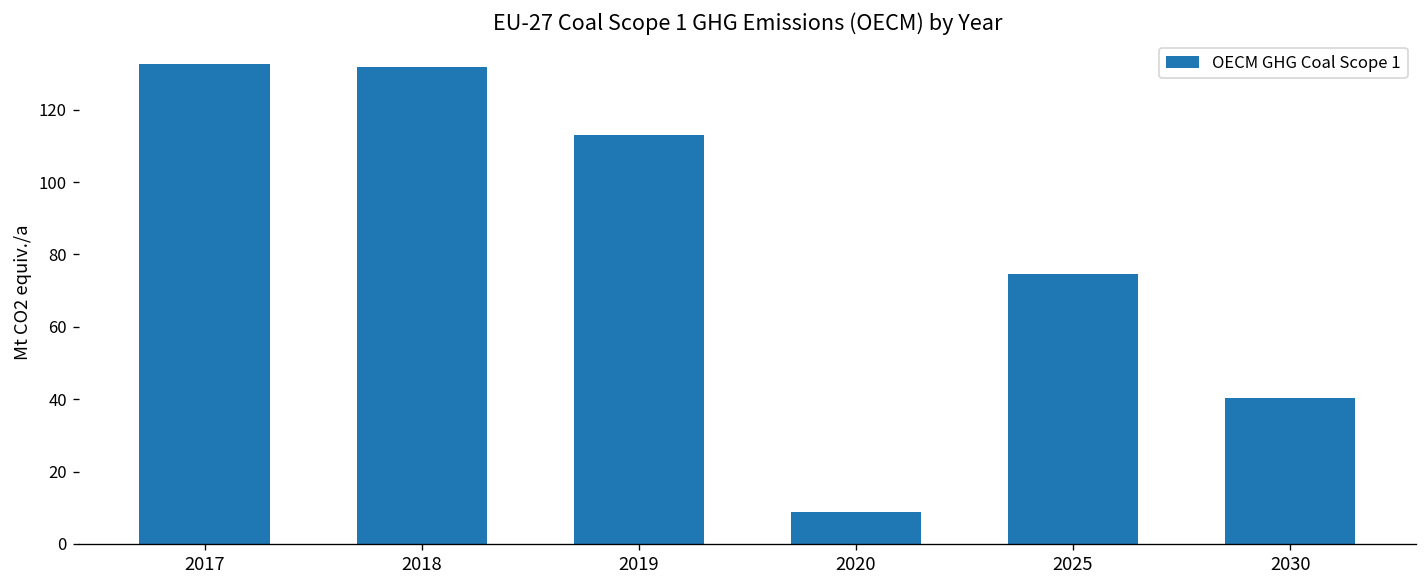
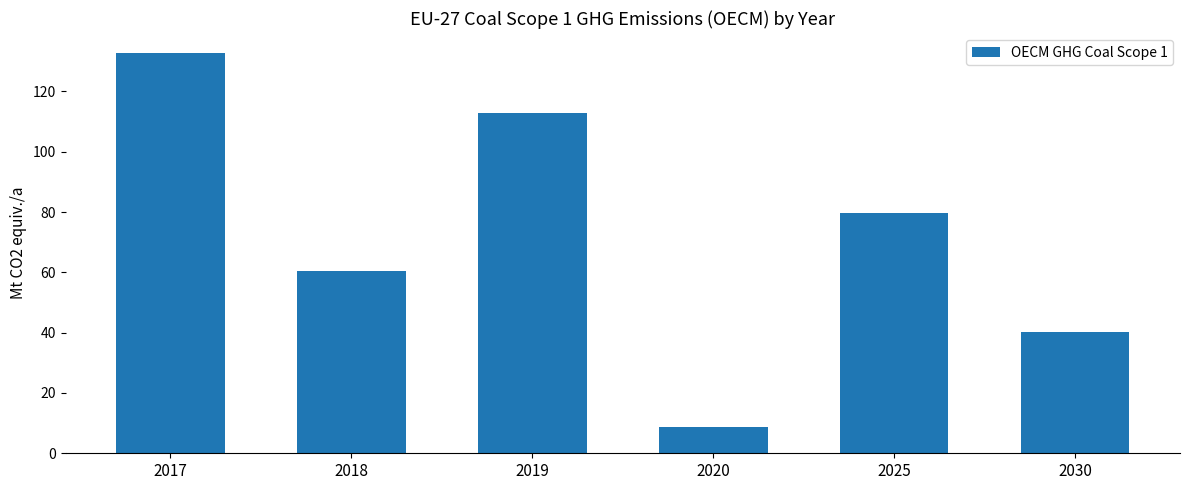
  {
    "2017": 133,
-   "2018": 132,
+   "2018": 60,
    "2019": 113,
    "2020": 9,
-   "2025": 75,
+   "2025": 80,
    "2030": 40
  }
